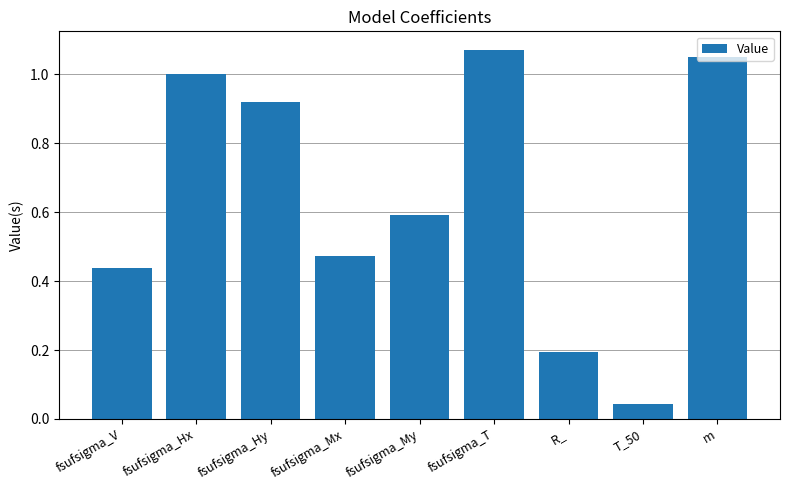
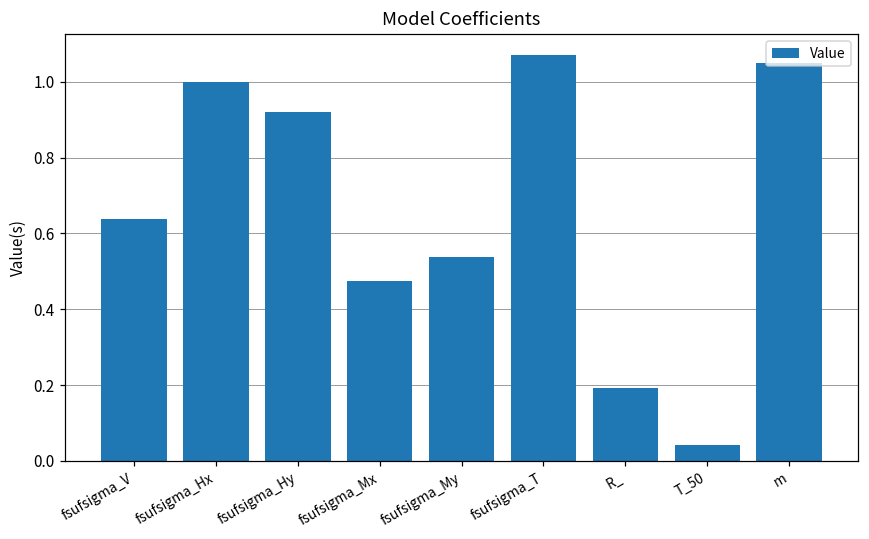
  {
-   "fsufsigma_V": 0.44,
+   "fsufsigma_V": 0.64,
    "fsufsigma_Hx": 1.00,
    "fsufsigma_Hy": 0.92,
    "fsufsigma_Mx": 0.47,
-   "fsufsigma_My": 0.59,
+   "fsufsigma_My": 0.54,
    "fsufsigma_T": 1.07,
    "R_": 0.19,
    "T_50": 0.04
  }
